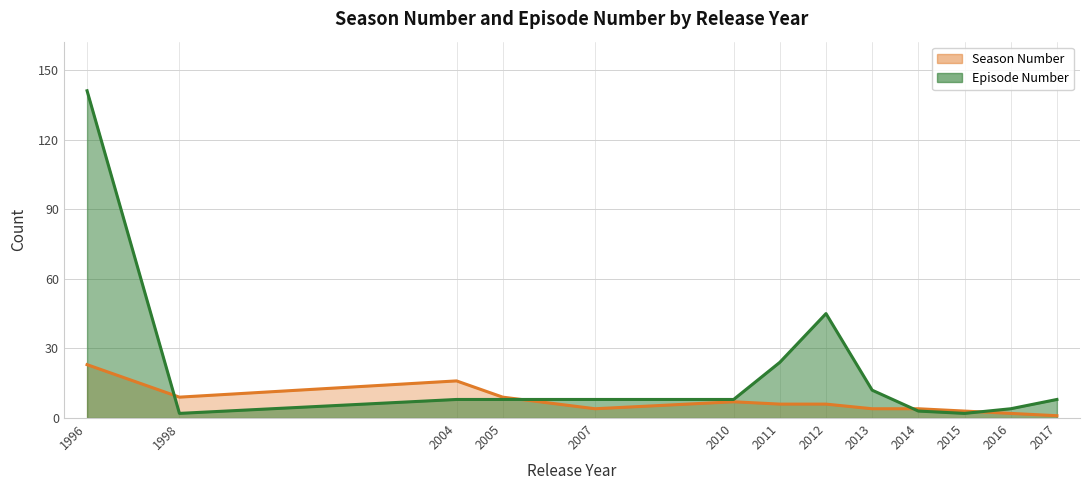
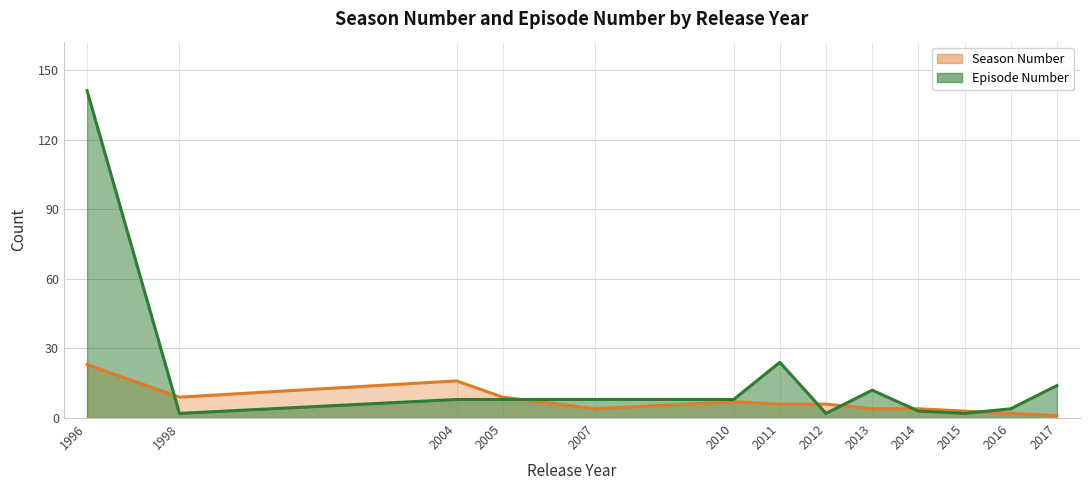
  {
    "Season Number": {
      "1996": 23,
      "1998": 9,
      "2004": 16,
      "2007": 4,
      "2011": 6,
      "2012": 6,
      "2013": 4,
      "2016": 2,
      "2017": 1
    },
    "Episode Number": {
      "1996": 141,
      "1998": 2,
      "2004": 8,
      "2007": 8,
      "2011": 24,
-     "2012": 45,
+     "2012": 2,
      "2013": 12,
      "2016": 4,
-     "2017": 8
+     "2017": 14
    }
  }
